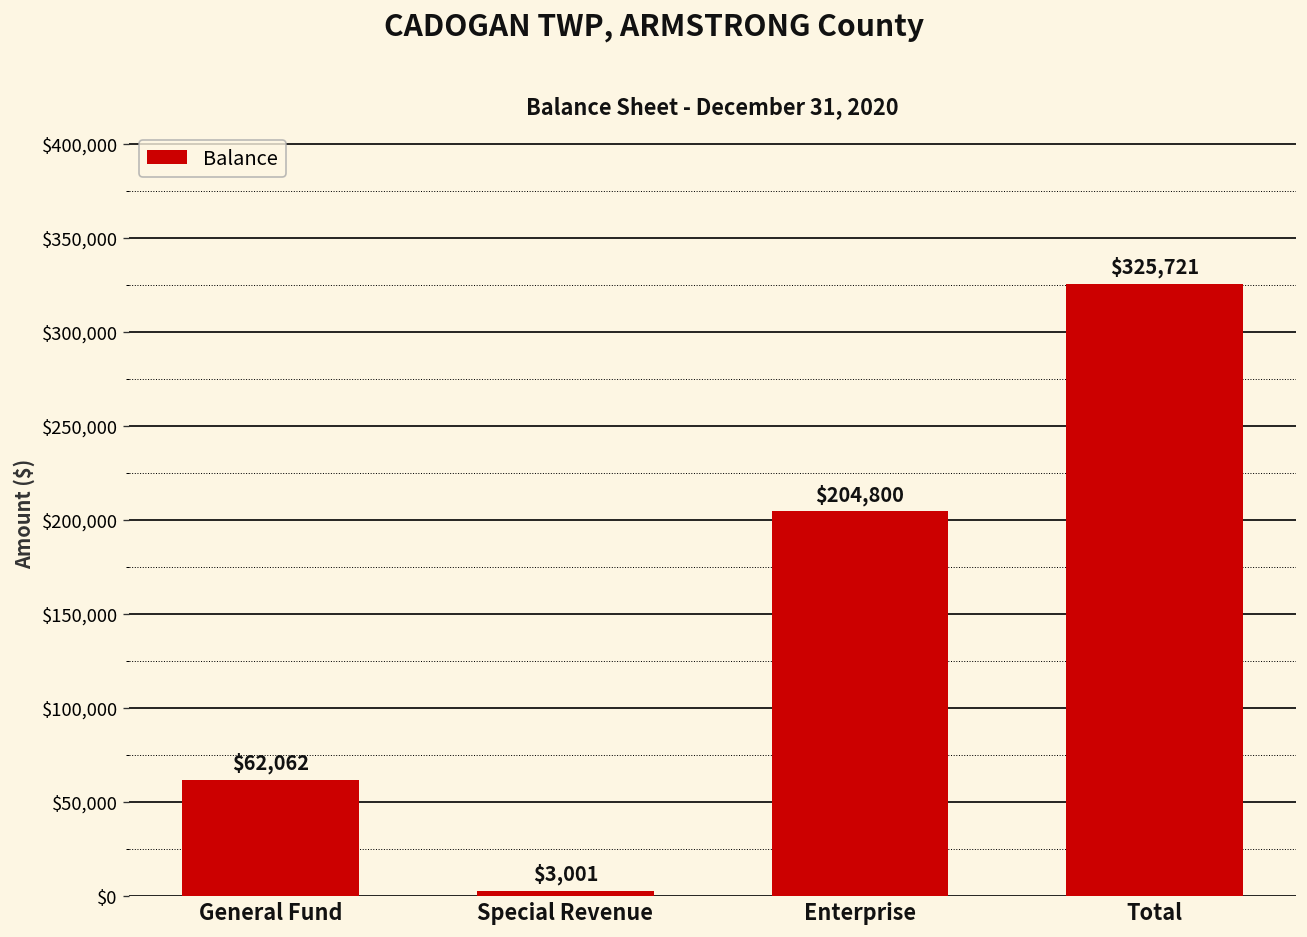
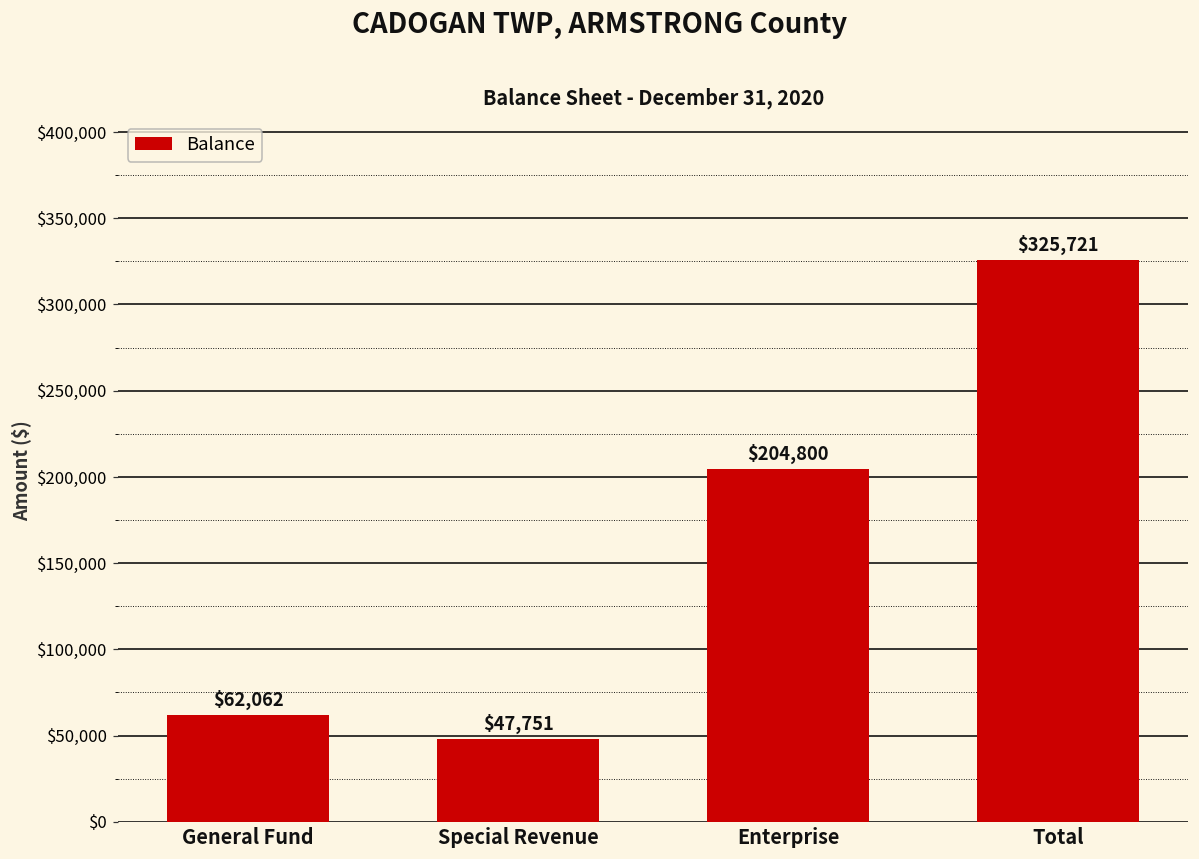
  {
    "General Fund": "$62,062",
-   "Special Revenue": "$3,001",
+   "Special Revenue": "$47,751",
    "Enterprise": "$204,800",
    "Total": "$325,721"
  }
